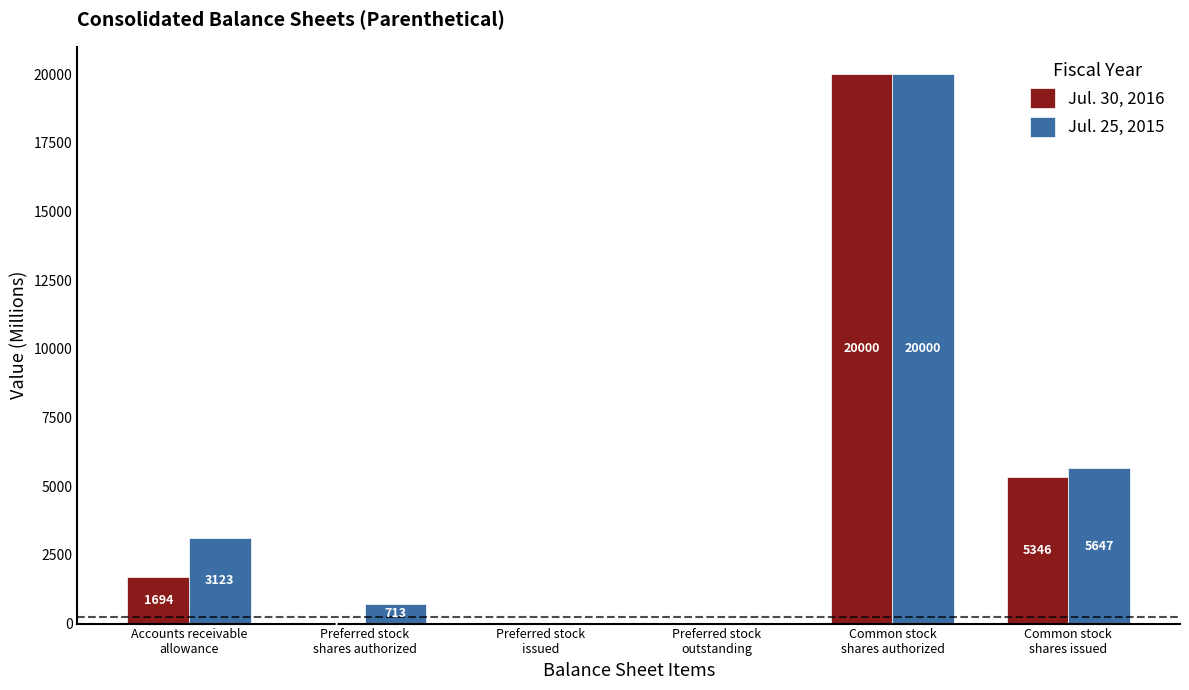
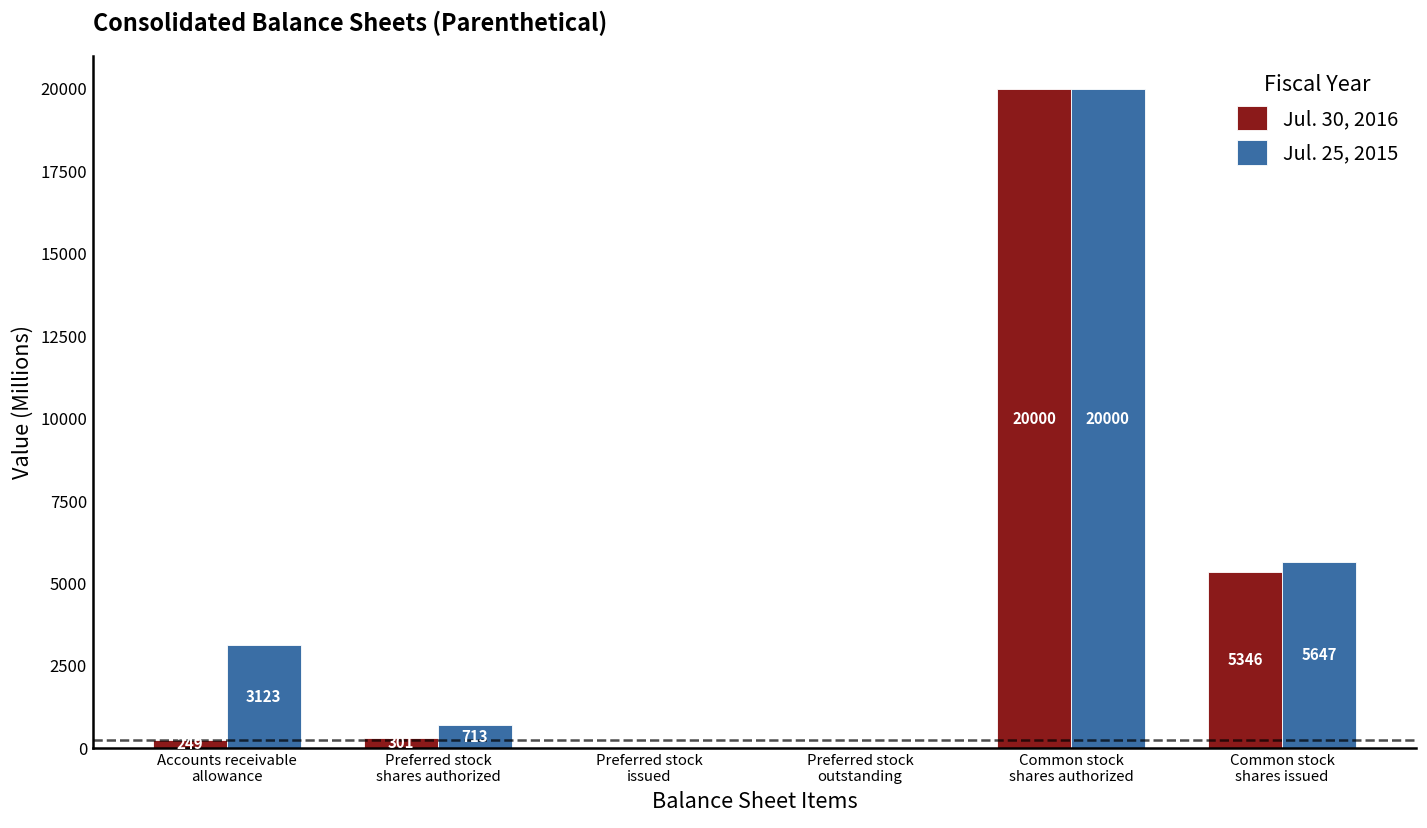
  {
    "Jul. 30, 2016": {
-     "Accounts receivable allowance": 1694,
-     "Preferred stock shares authorized": 0,
+     "Accounts receivable allowance": 249,
+     "Preferred stock shares authorized": 300,
      "Common stock shares authorized": 20000,
      "Common stock shares issued": 5346
    },
    "Jul. 25, 2015": {
      "Accounts receivable allowance": 3123,
      "Preferred stock shares authorized": 713,
      "Common stock shares authorized": 20000,
      "Common stock shares issued": 5647
    }
  }
